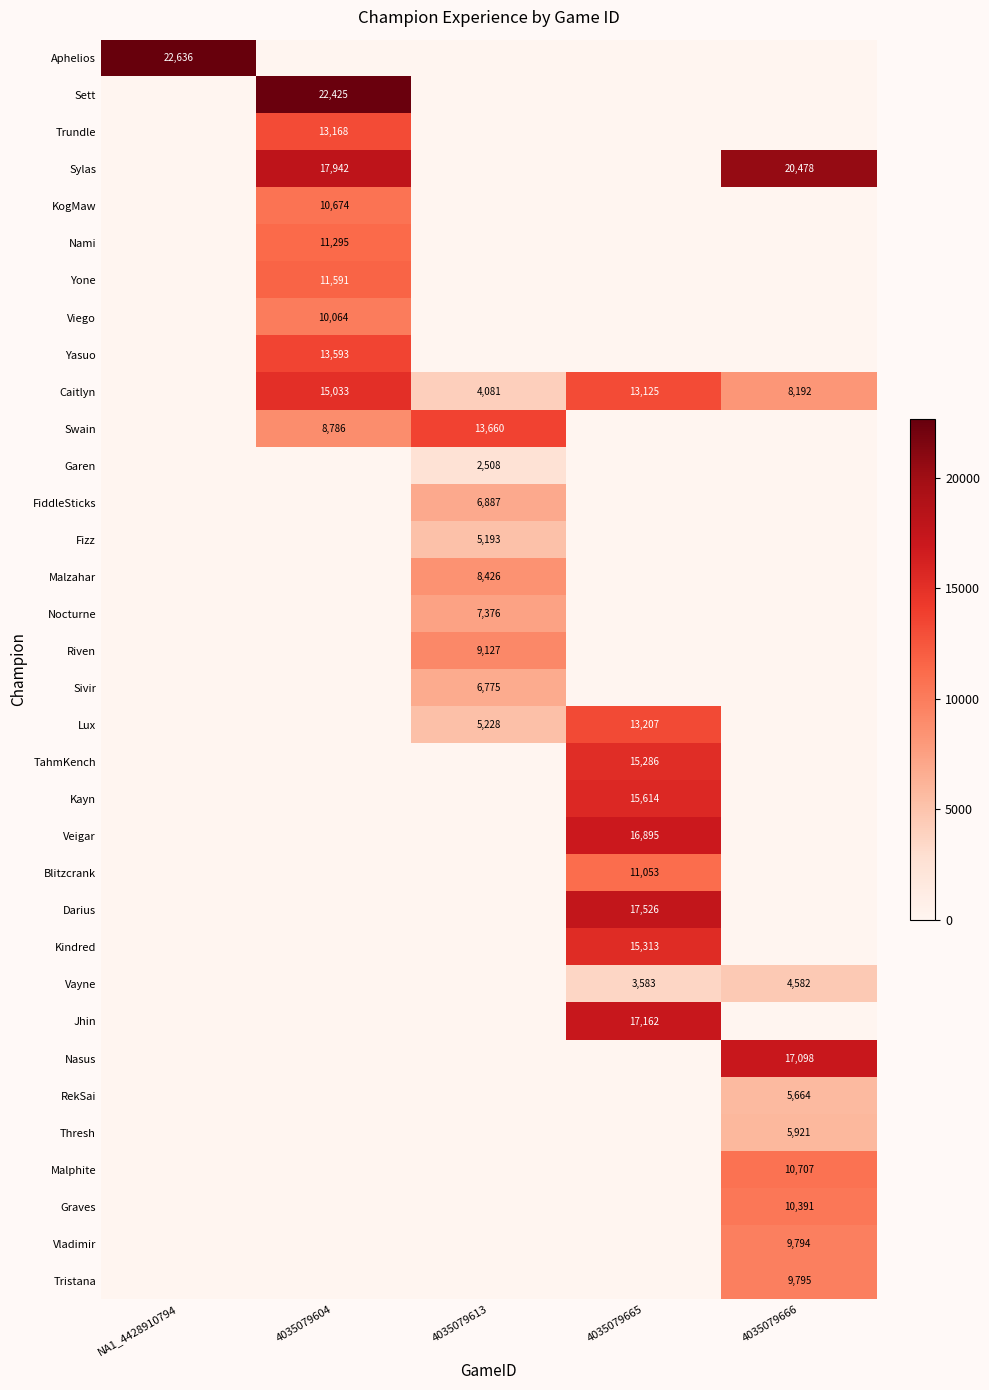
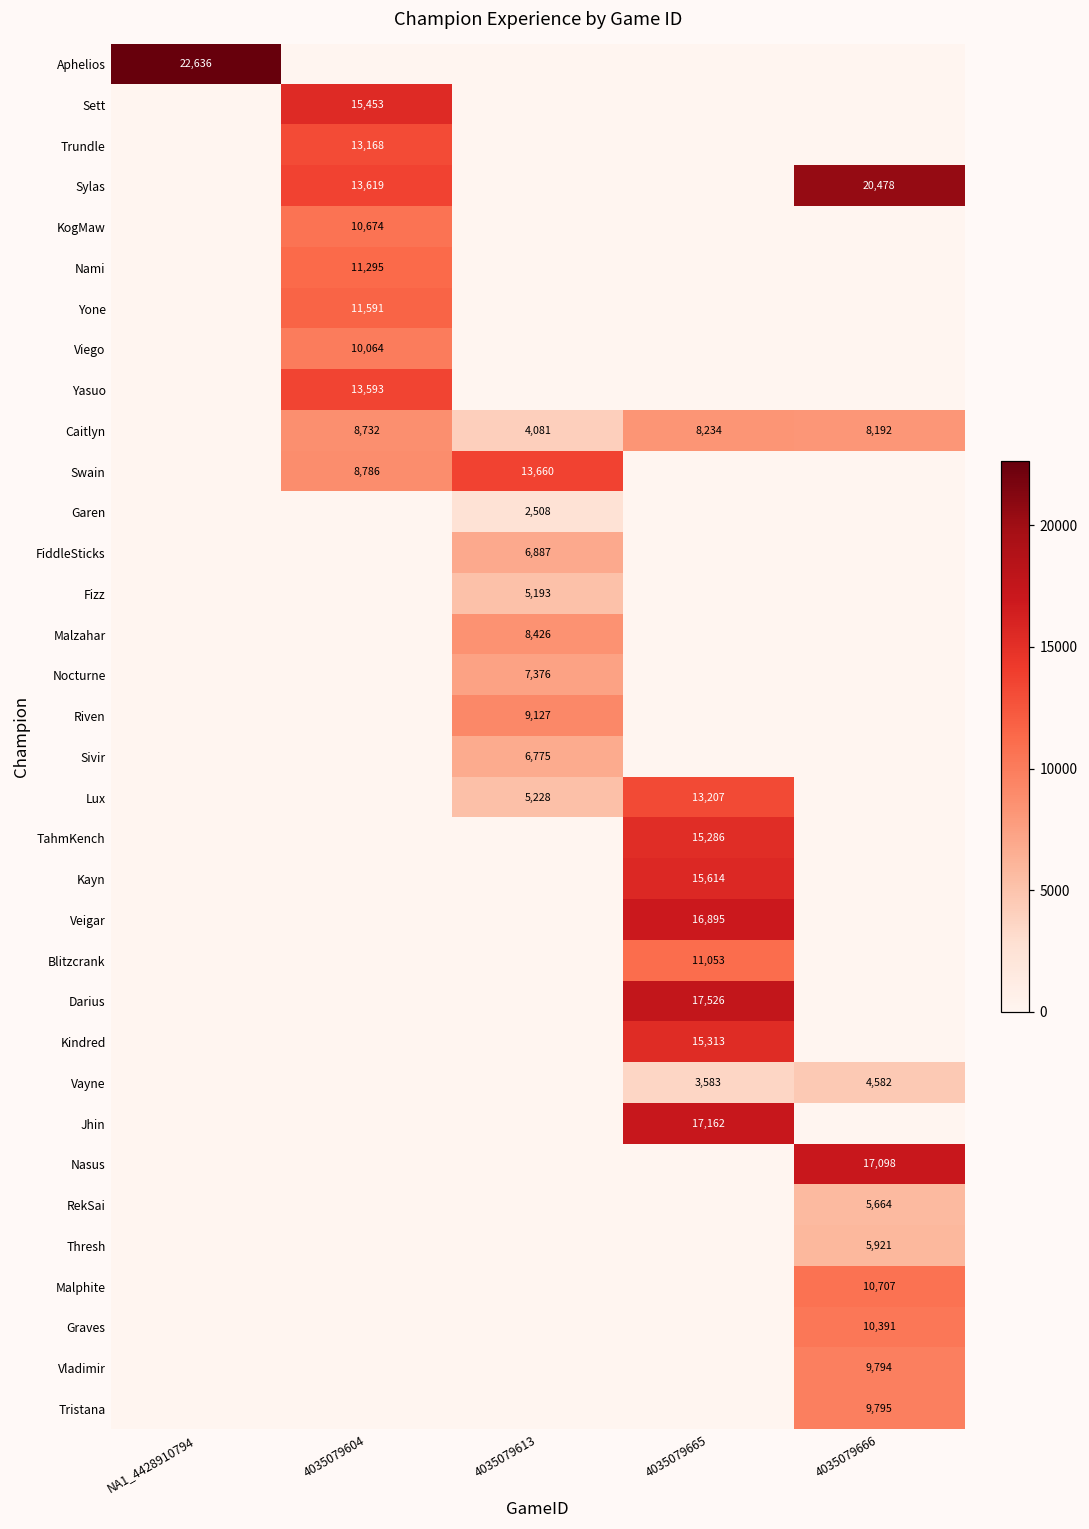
  {
    "Aphelios": {
      "NA1_4428910794": "22,636"
    },
    "Sett": {
-     "4035079604": "22,425"
+     "4035079604": "15,453"
    },
    "Trundle": {
      "4035079604": "13,168"
    },
    "Sylas": {
-     "4035079604": "17,942",
+     "4035079604": "13,619",
      "4035079666": "20,478"
    },
    "KogMaw": {
      "4035079604": "10,674"
    },
    "Nami": {
      "4035079604": "11,295"
    },
    "Yone": {
      "4035079604": "11,591"
    },
    "Viego": {
      "4035079604": "10,064"
    },
    "Yasuo": {
      "4035079604": "13,593"
    },
    "Caitlyn": {
-     "4035079604": "15,033",
+     "4035079604": "8,732",
      "4035079613": "4,081",
-     "4035079665": "13,125",
+     "4035079665": "8,234",
      "4035079666": "8,192"
    },
    "Swain": {
      "4035079604": "8,786",
      "4035079613": "13,660"
    },
    "Garen": {
      "4035079613": "2,508"
    },
    "FiddleSticks": {
      "4035079613": "6,887"
    },
    "Fizz": {
      "4035079613": "5,193"
    },
    "Malzahar": {
      "4035079613": "8,426"
    },
    "Nocturne": {
      "4035079613": "7,376"
    },
    "Riven": {
      "4035079613": "9,127"
    },
    "Sivir": {
      "4035079613": "6,775"
    },
    "Lux": {
      "4035079613": "5,228",
      "4035079665": "13,207"
    },
    "TahmKench": {
      "4035079665": "15,286"
    },
    "Kayn": {
      "4035079665": "15,614"
    },
    "Veigar": {
      "4035079665": "16,895"
    },
    "Blitzcrank": {
      "4035079665": "11,053"
    },
    "Darius": {
      "4035079665": "17,526"
    },
    "Kindred": {
      "4035079665": "15,313"
    },
    "Vayne": {
      "4035079665": "3,583",
      "4035079666": "4,582"
    },
    "Jhin": {
      "4035079665": "17,162"
    },
    "Nasus": {
      "4035079666": "17,098"
    },
    "RekSai": {
      "4035079666": "5,664"
    },
    "Thresh": {
      "4035079666": "5,921"
    },
    "Malphite": {
      "4035079666": "10,707"
    },
    "Graves": {
      "4035079666": "10,391"
    },
    "Vladimir": {
      "4035079666": "9,794"
    },
    "Tristana": {
      "4035079666": "9,795"
    }
  }
